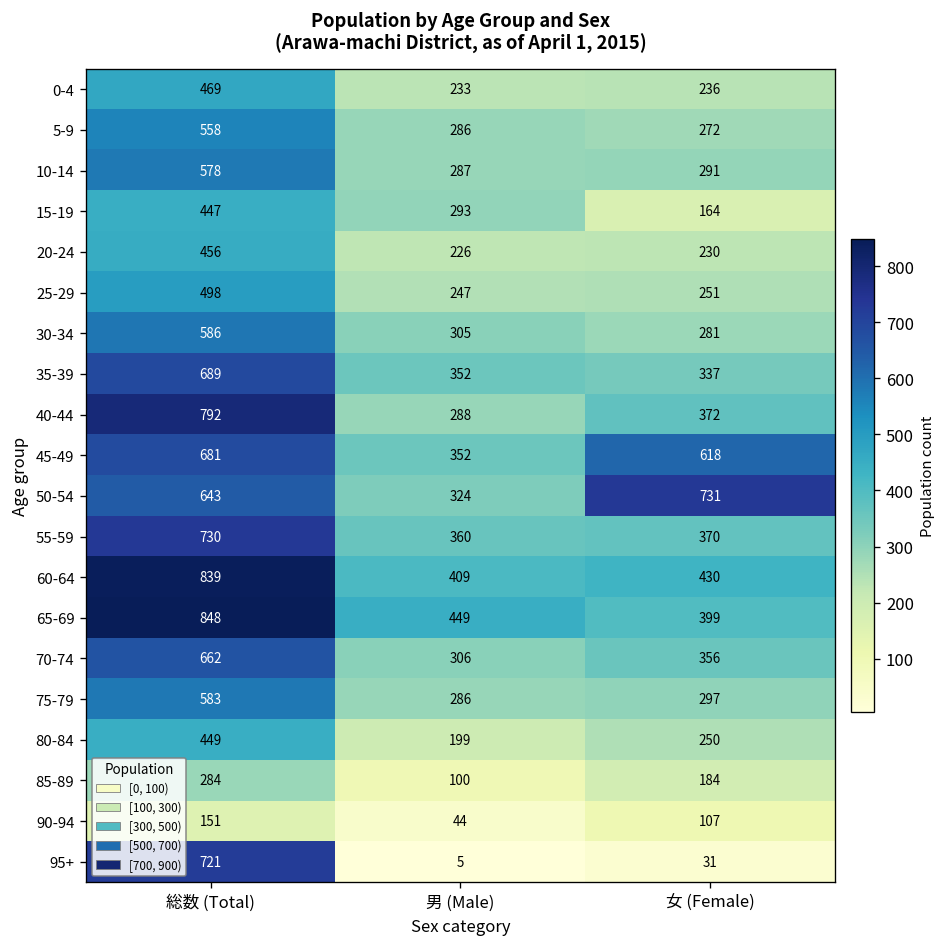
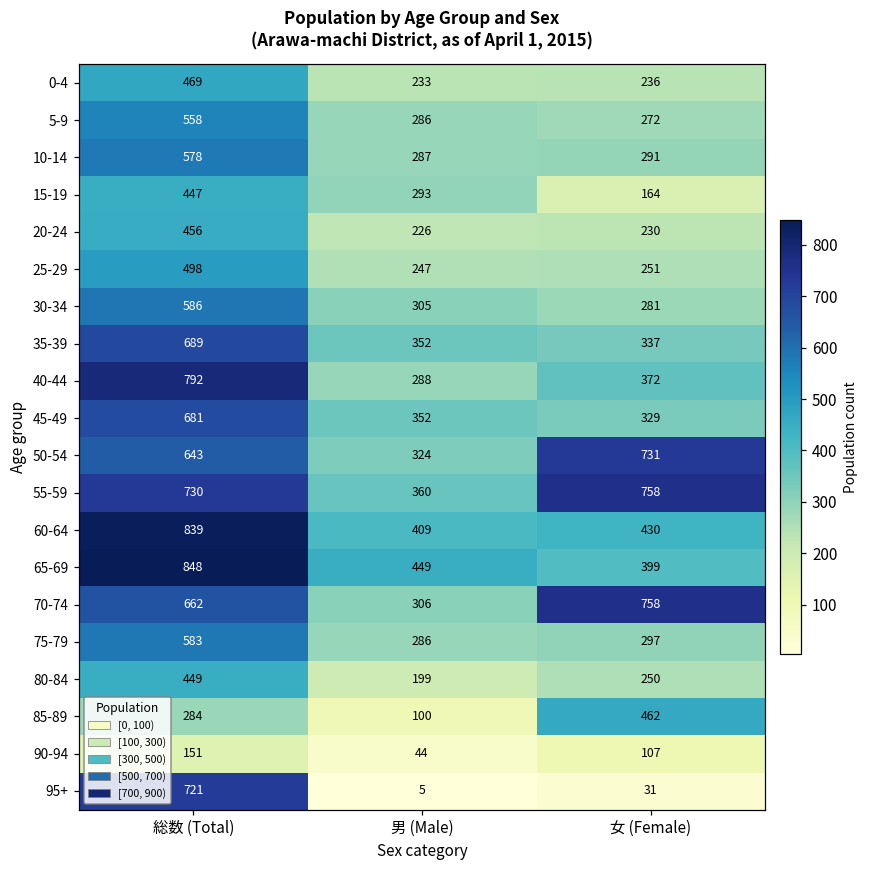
  {
    "0-4": {
      "総数 (Total)": 469,
      "男 (Male)": 233,
      "女 (Female)": 236
    },
    "5-9": {
      "総数 (Total)": 558,
      "男 (Male)": 286,
      "女 (Female)": 272
    },
    "10-14": {
      "総数 (Total)": 578,
      "男 (Male)": 287,
      "女 (Female)": 291
    },
    "15-19": {
      "総数 (Total)": 447,
      "男 (Male)": 293,
      "女 (Female)": 164
    },
    "20-24": {
      "総数 (Total)": 456,
      "男 (Male)": 226,
      "女 (Female)": 230
    },
    "25-29": {
      "総数 (Total)": 498,
      "男 (Male)": 247,
      "女 (Female)": 251
    },
    "30-34": {
      "総数 (Total)": 586,
      "男 (Male)": 305,
      "女 (Female)": 281
    },
    "35-39": {
      "総数 (Total)": 689,
      "男 (Male)": 352,
      "女 (Female)": 337
    },
    "40-44": {
      "総数 (Total)": 792,
      "男 (Male)": 288,
      "女 (Female)": 372
    },
    "45-49": {
      "総数 (Total)": 681,
      "男 (Male)": 352,
-     "女 (Female)": 618
+     "女 (Female)": 329
    },
    "50-54": {
      "総数 (Total)": 643,
      "男 (Male)": 324,
      "女 (Female)": 731
    },
    "55-59": {
      "総数 (Total)": 730,
      "男 (Male)": 360,
-     "女 (Female)": 370
+     "女 (Female)": 758
    },
    "60-64": {
      "総数 (Total)": 839,
      "男 (Male)": 409,
      "女 (Female)": 430
    },
    "65-69": {
      "総数 (Total)": 848,
      "男 (Male)": 449,
      "女 (Female)": 399
    },
    "70-74": {
      "総数 (Total)": 662,
      "男 (Male)": 306,
-     "女 (Female)": 356
+     "女 (Female)": 758
    },
    "75-79": {
      "総数 (Total)": 583,
      "男 (Male)": 286,
      "女 (Female)": 297
    },
    "80-84": {
      "総数 (Total)": 449,
      "男 (Male)": 199,
      "女 (Female)": 250
    },
    "85-89": {
      "総数 (Total)": 284,
      "男 (Male)": 100,
-     "女 (Female)": 184
+     "女 (Female)": 462
    },
    "90-94": {
      "総数 (Total)": 151,
      "男 (Male)": 44,
      "女 (Female)": 107
    },
    "95+": {
      "総数 (Total)": 721,
      "男 (Male)": 5,
      "女 (Female)": 31
    }
  }
